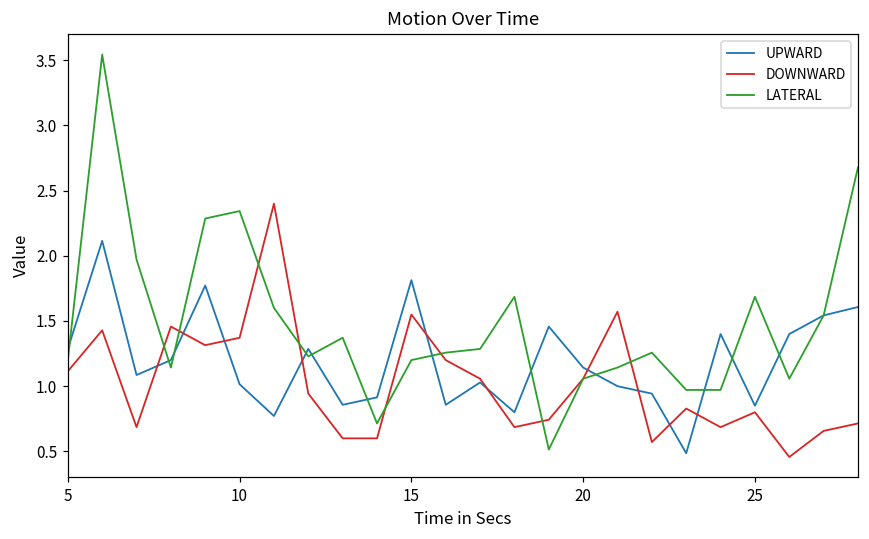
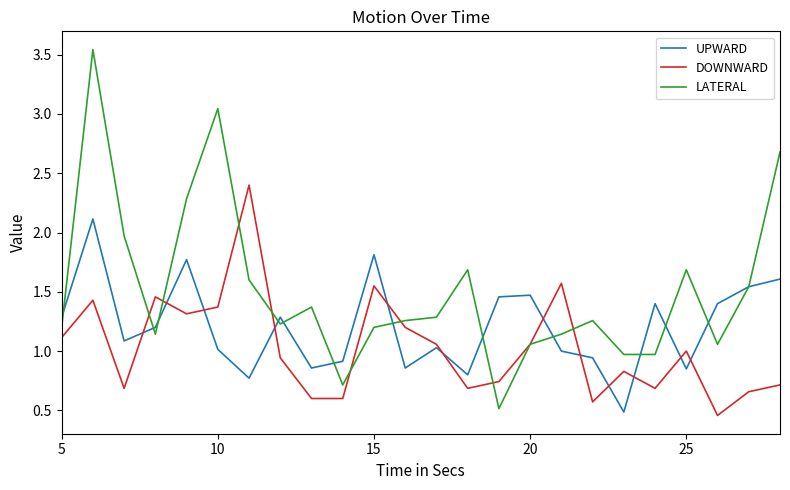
  {
    "UPWARD": {
      "5": 1.29,
      "10": 1.01,
      "15": 1.81,
-     "20": 1.14,
+     "20": 1.47,
      "25": 0.85
    },
    "DOWNWARD": {
      "5": 1.1,
      "10": 1.37,
      "15": 1.55,
-     "25": 0.8
+     "25": 1.0
    },
    "LATERAL": {
      "5": 1.20,
-     "10": 2.34,
+     "10": 3.04,
      "15": 1.20,
      "25": 1.69
    }
  }
